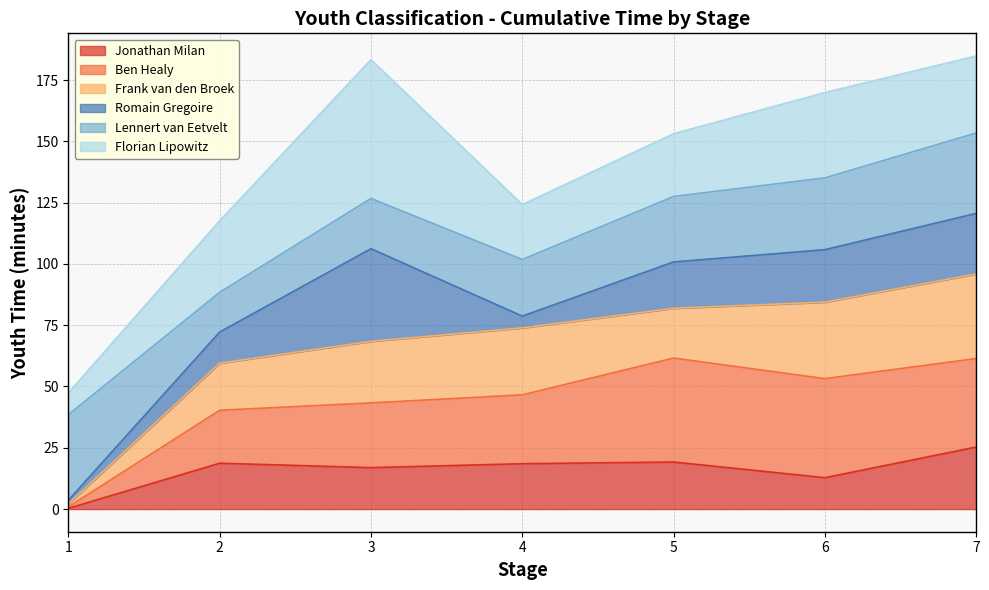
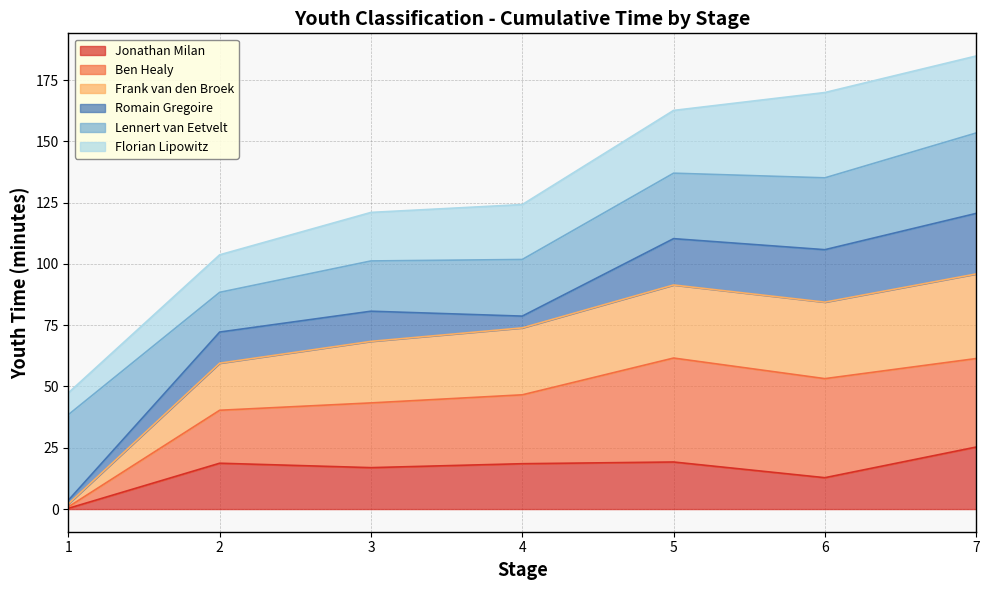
  {
    "Jonathan Milan": {
      "2": 19,
      "3": 17,
      "4": 19,
      "5": 19,
      "6": 13,
      "7": 25
    },
    "Ben Healy": {
      "2": 22,
      "3": 26,
      "4": 28,
      "5": 42,
      "6": 40,
      "7": 36
    },
    "Frank van den Broek": {
      "1": 1,
      "2": 19,
      "3": 25,
      "4": 27,
-     "5": 20,
+     "5": 30,
      "6": 31,
      "7": 35
    },
    "Romain Gregoire": {
      "1": 2,
      "2": 13,
-     "3": 38,
+     "3": 12,
      "4": 5,
      "5": 19,
      "6": 21,
      "7": 25
    },
    "Lennert van Eetvelt": {
      "1": 35,
      "2": 16,
      "3": 21,
      "4": 23,
      "5": 27,
      "6": 29,
      "7": 33
    },
    "Florian Lipowitz": {
      "1": 9,
-     "2": 29,
-     "3": 57,
+     "2": 15,
+     "3": 20,
      "4": 22,
      "5": 26,
      "6": 35,
      "7": 31
    }
  }
